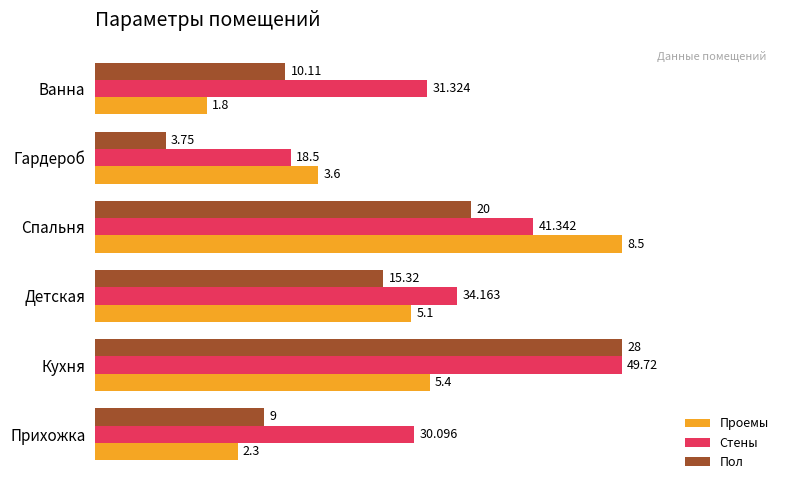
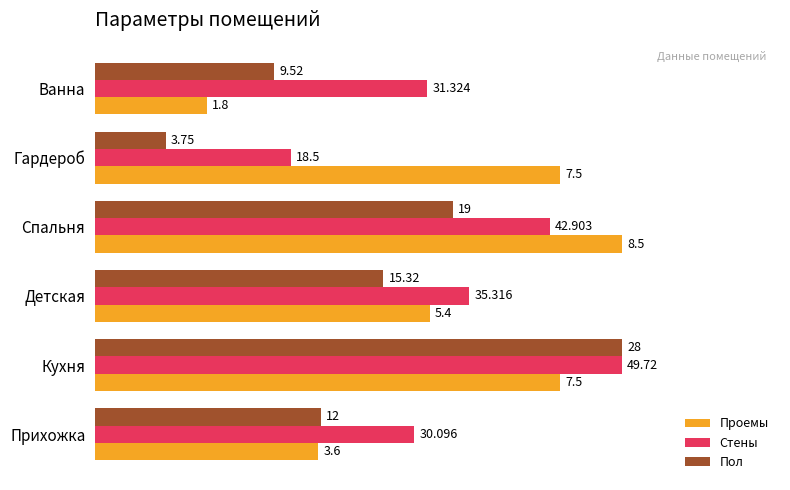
  {
    "Проемы": {
-     "Гардероб": 3.6,
-     "Детская": 5.1,
-     "Кухня": 5.4,
-     "Прихожка": 2.3
+     "Гардероб": 7.5,
+     "Детская": 5.4,
+     "Кухня": 7.5,
+     "Прихожка": 3.6
    },
    "Стены": {
-     "Спальня": 41.342,
-     "Детская": 34.163
+     "Спальня": 42.903,
+     "Детская": 35.316
    },
    "Пол": {
-     "Ванна": 10.11,
-     "Спальня": 20,
-     "Прихожка": 9
+     "Ванна": 9.52,
+     "Спальня": 19,
+     "Прихожка": 12
    }
  }
